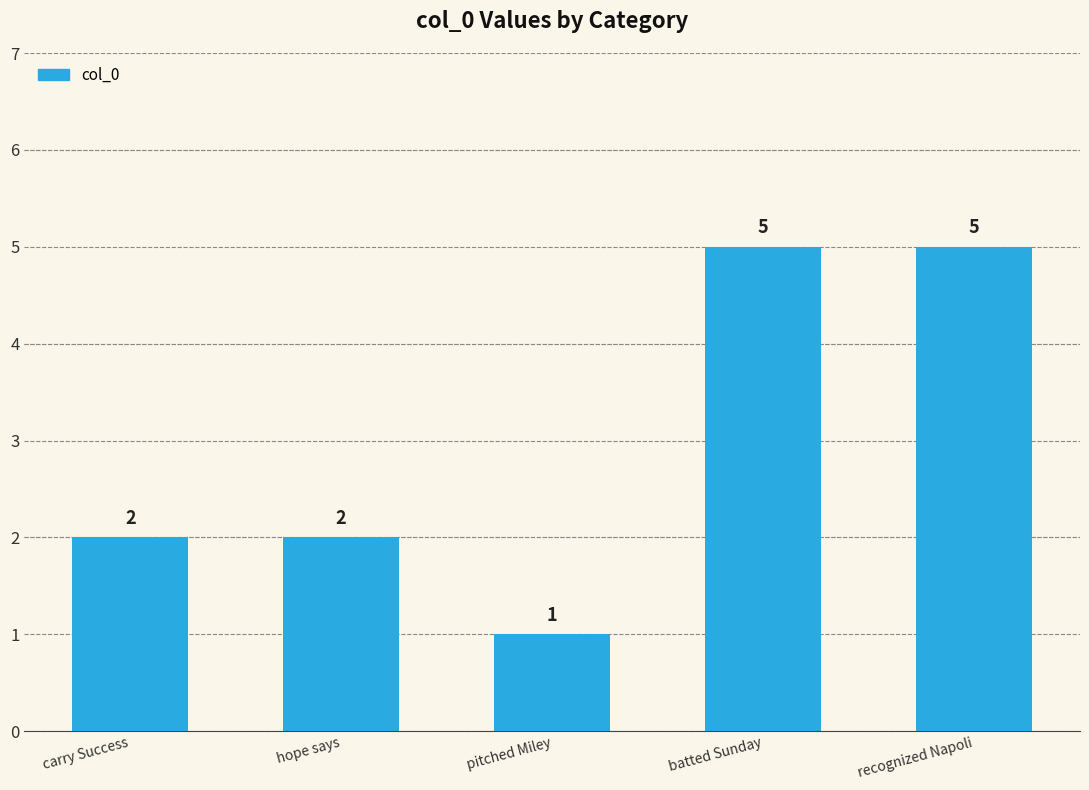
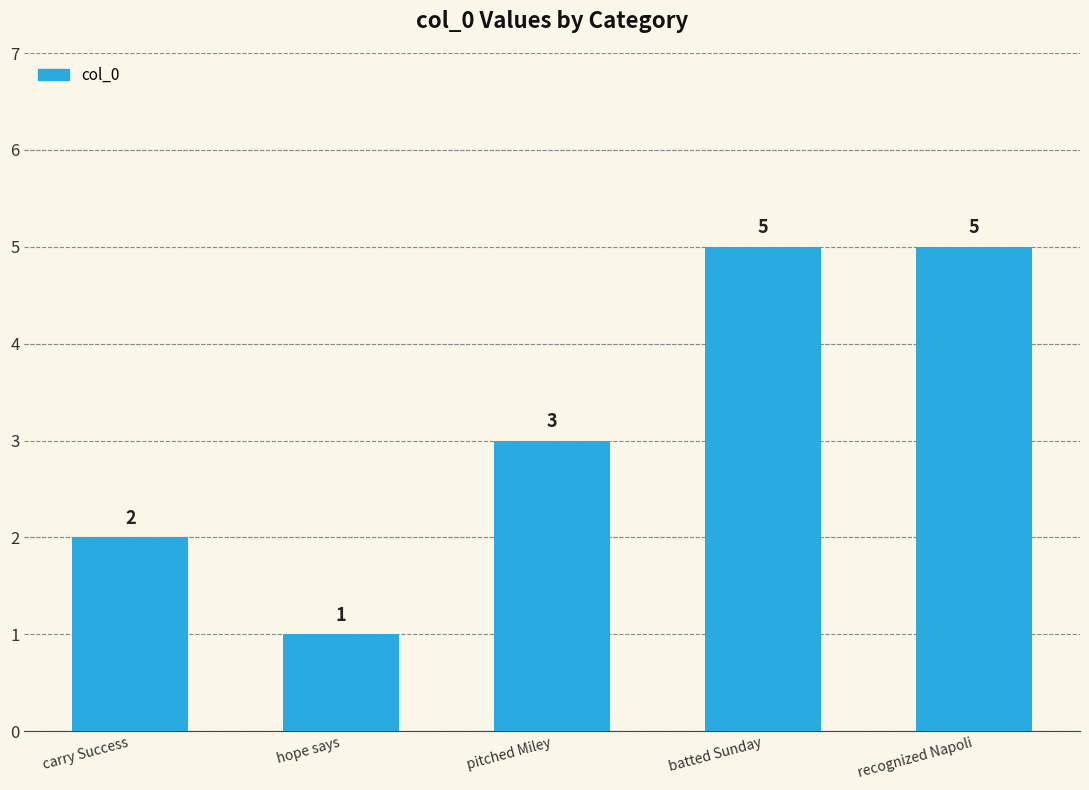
  {
    "carry Success": 2,
-   "hope says": 2,
-   "pitched Miley": 1,
+   "hope says": 1,
+   "pitched Miley": 3,
    "batted Sunday": 5,
    "recognized Napoli": 5
  }
